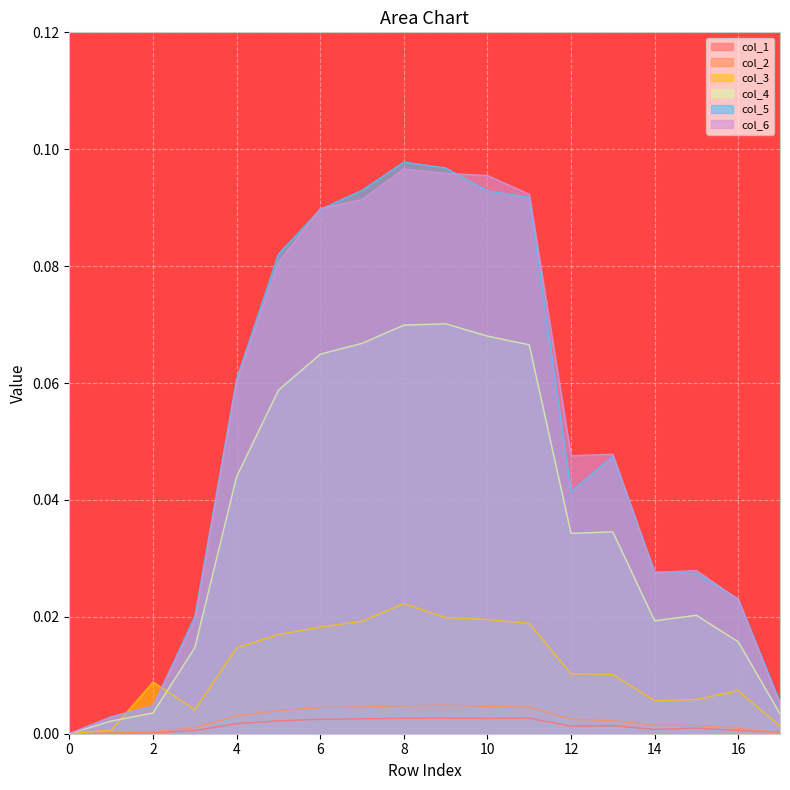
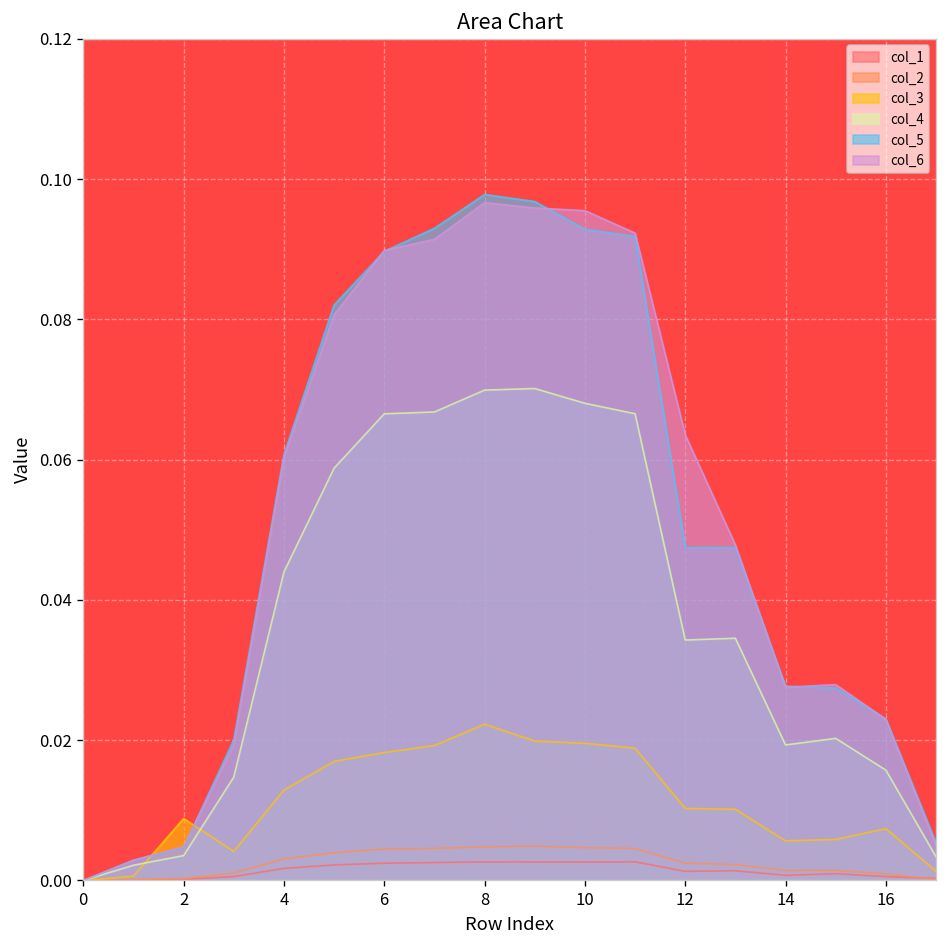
  {
    "col_3": {
      "2": 0.009,
-     "4": 0.015,
+     "4": 0.013,
      "6": 0.018,
      "8": 0.022,
      "10": 0.020,
      "12": 0.010,
      "14": 0.006,
      "16": 0.007
    },
    "col_4": {
      "2": 0.004,
      "4": 0.044,
-     "6": 0.065,
+     "6": 0.067,
      "8": 0.070,
      "10": 0.068,
      "12": 0.034,
      "14": 0.019,
      "16": 0.016
    },
    "col_5": {
      "8": 0.098,
      "10": 0.093,
-     "12": 0.041
+     "12": 0.047
    },
    "col_6": {
      "8": 0.097,
      "10": 0.096,
-     "12": 0.048
+     "12": 0.064
    }
  }
